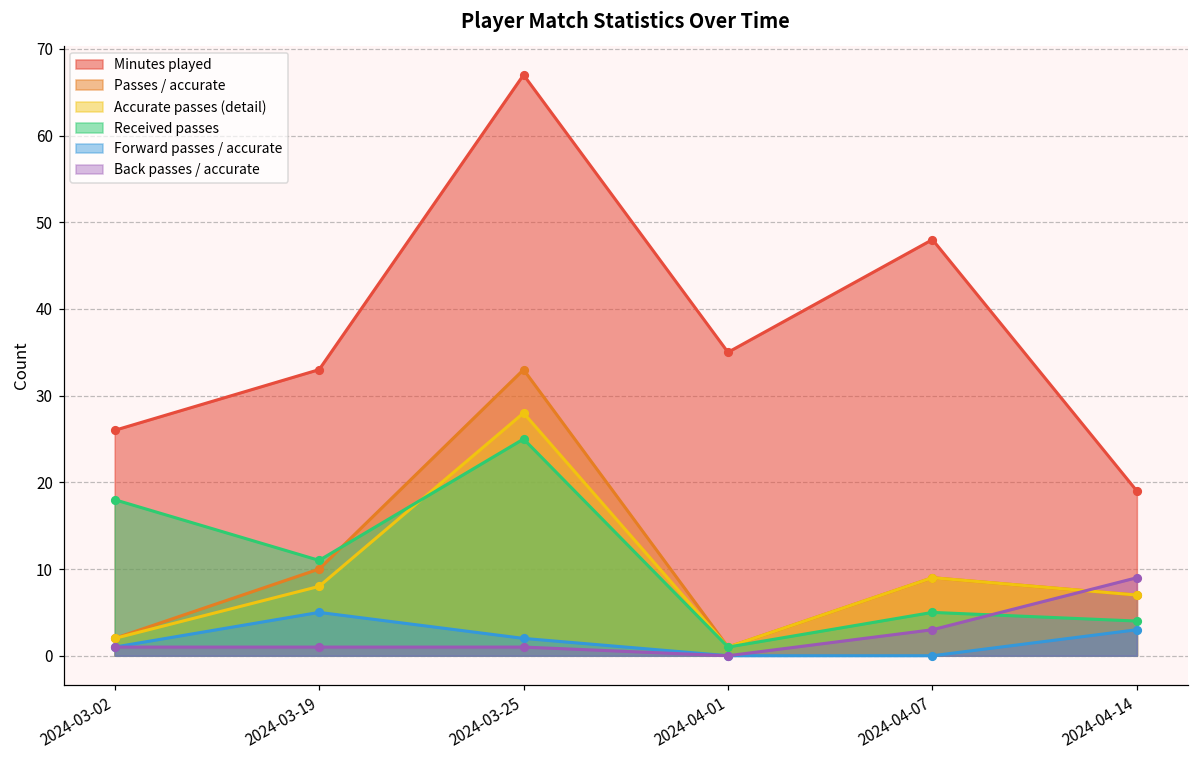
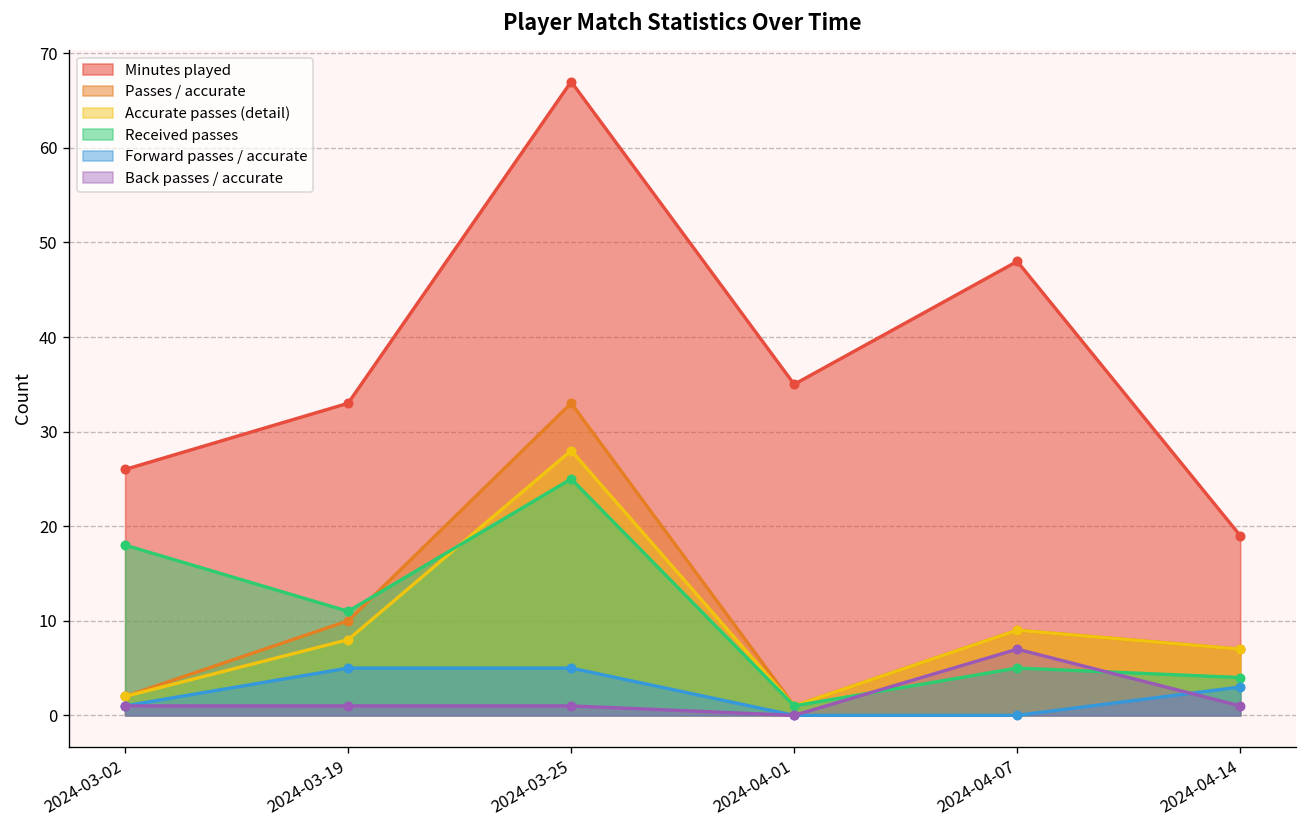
  {
    "Received passes": {
      "2024-03-02": 18,
      "2024-03-19": 11,
      "2024-03-25": 25,
      "2024-04-07": 5,
      "2024-04-14": 4
    },
    "Forward passes / accurate": {
      "2024-03-19": 5,
-     "2024-03-25": 2,
+     "2024-03-25": 5,
      "2024-04-07": 0,
      "2024-04-14": 3
    },
    "Back passes / accurate": {
      "2024-03-19": 1,
      "2024-03-25": 1,
-     "2024-04-07": 3,
-     "2024-04-14": 9
+     "2024-04-07": 7,
+     "2024-04-14": 1
    }
  }
